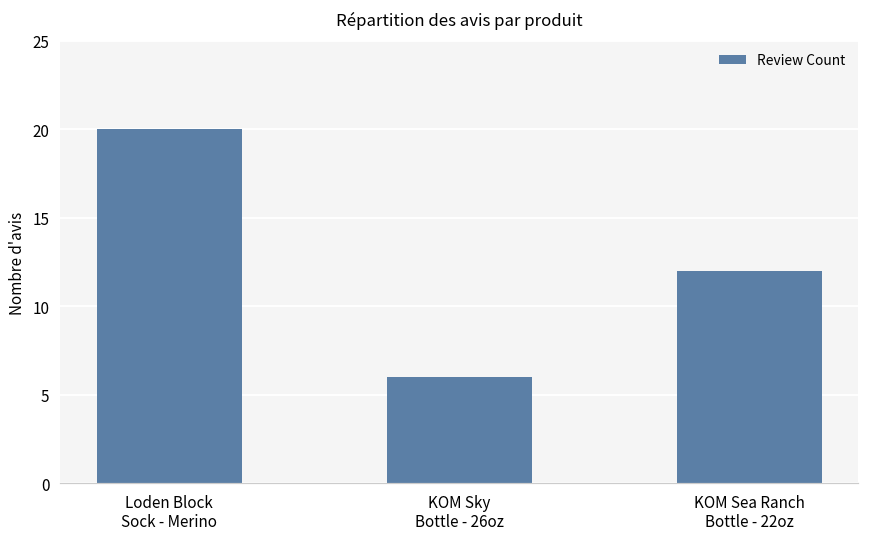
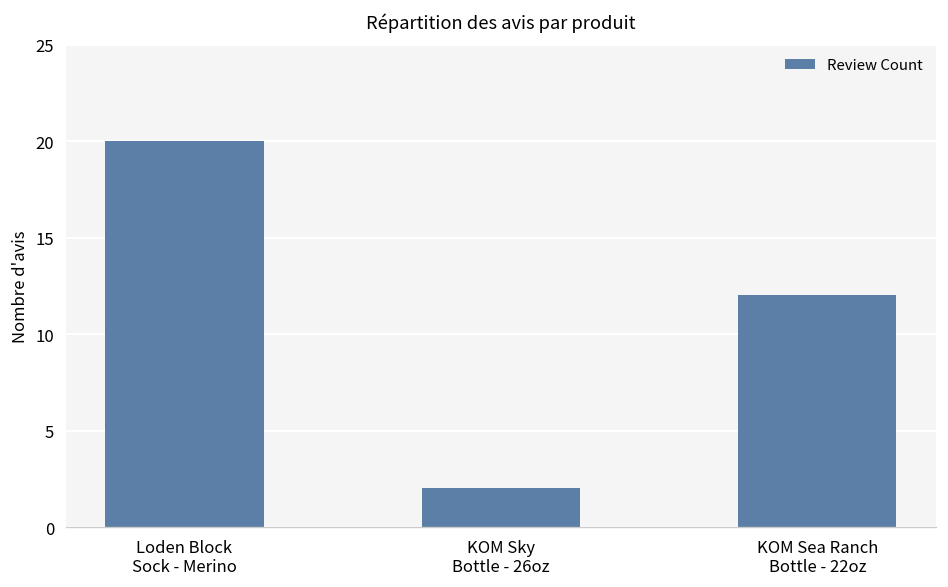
  {
    "Loden Block Sock - Merino": 20,
-   "KOM Sky Bottle - 26oz": 6,
+   "KOM Sky Bottle - 26oz": 2,
    "KOM Sea Ranch Bottle - 22oz": 12
  }
